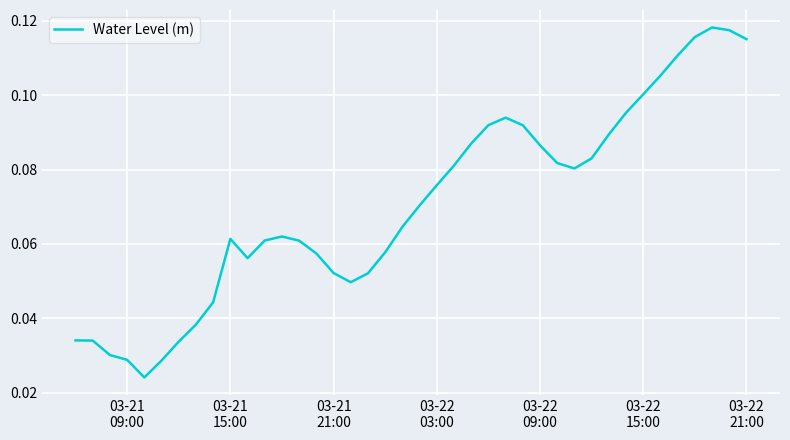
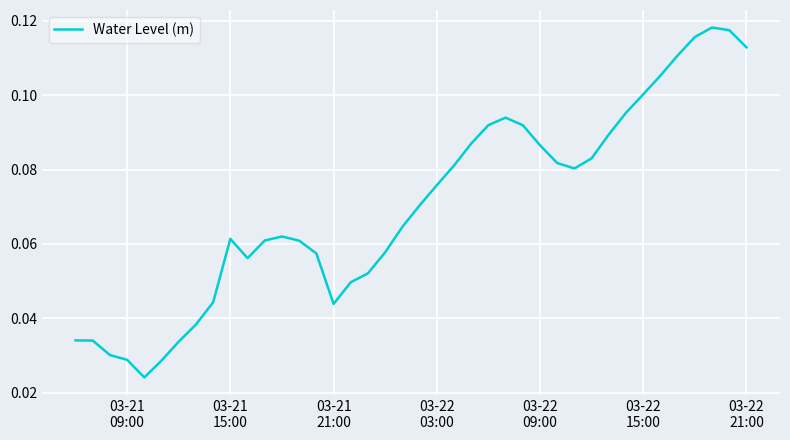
  {
    "03-21 09:00": 0.029,
    "03-21 15:00": 0.061,
-   "03-21 21:00": 0.052,
+   "03-21 21:00": 0.044,
    "03-22 03:00": 0.076,
    "03-22 09:00": 0.087,
    "03-22 15:00": 0.100,
-   "03-22 21:00": 0.115
+   "03-22 21:00": 0.113
  }
